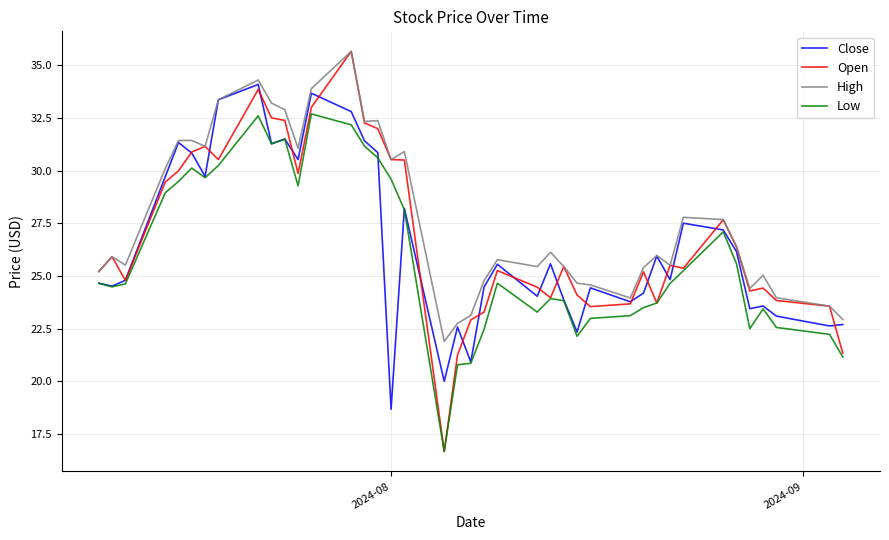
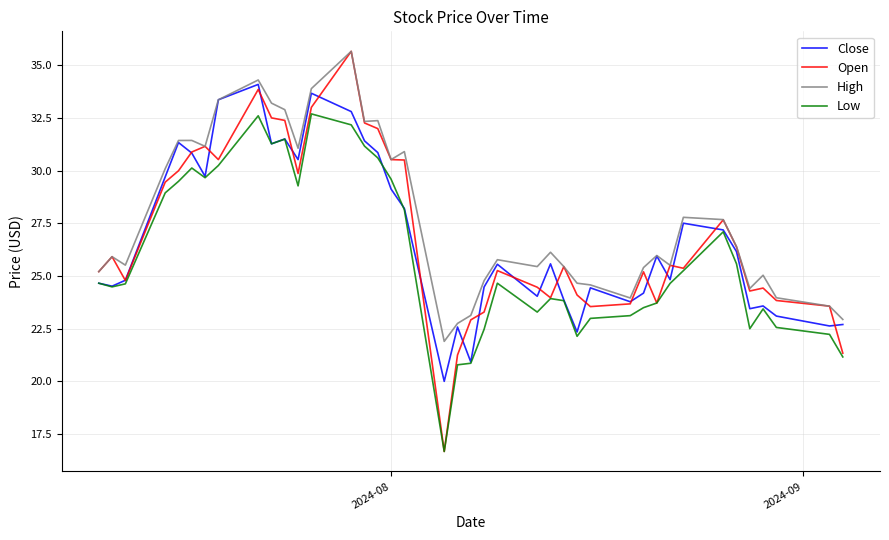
  {
    "Close": {
-     "2024-08": 18.7
+     "2024-08": 29.1
    },
    "Low": {
      "2024-08": 29.6
    }
  }
